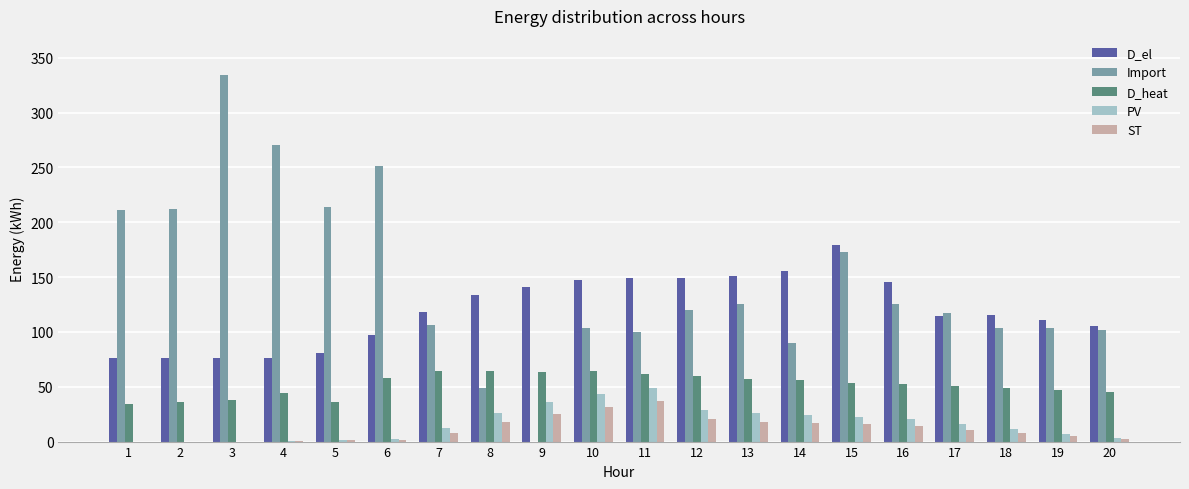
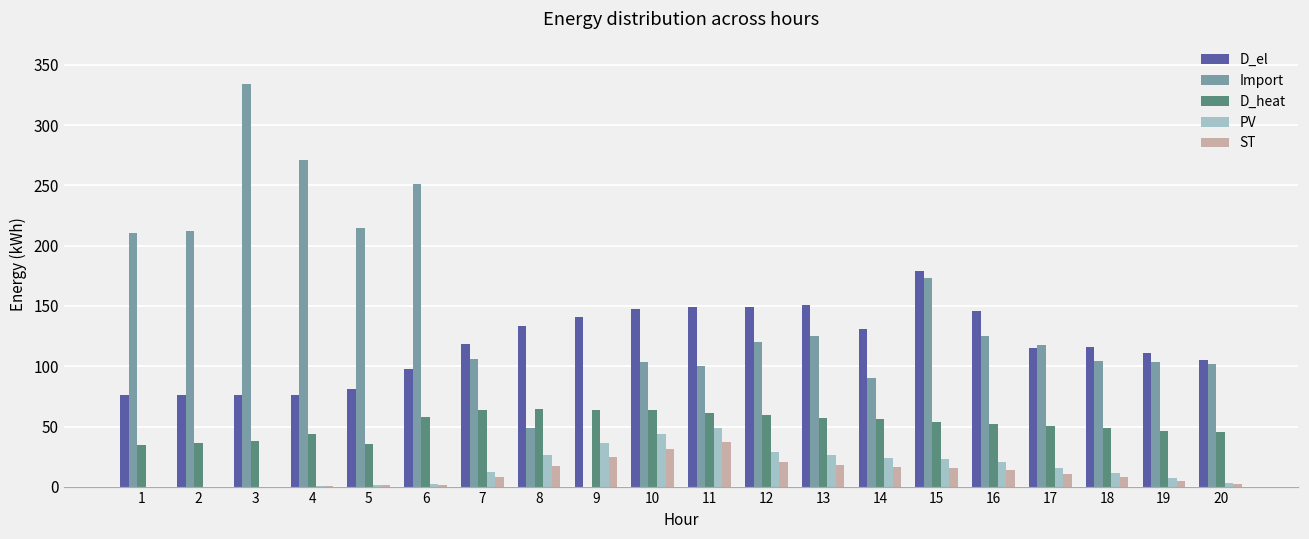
  {
    "D_el": {
      "1": 77,
      "2": 76,
      "3": 76,
      "4": 77,
      "5": 81,
      "6": 97,
      "7": 118,
      "8": 134,
      "9": 141,
      "10": 147,
      "11": 149,
      "12": 149,
      "13": 151,
-     "14": 155,
+     "14": 131,
      "15": 179,
      "16": 146,
      "17": 115,
      "18": 116,
      "19": 111,
      "20": 105
    }
  }
